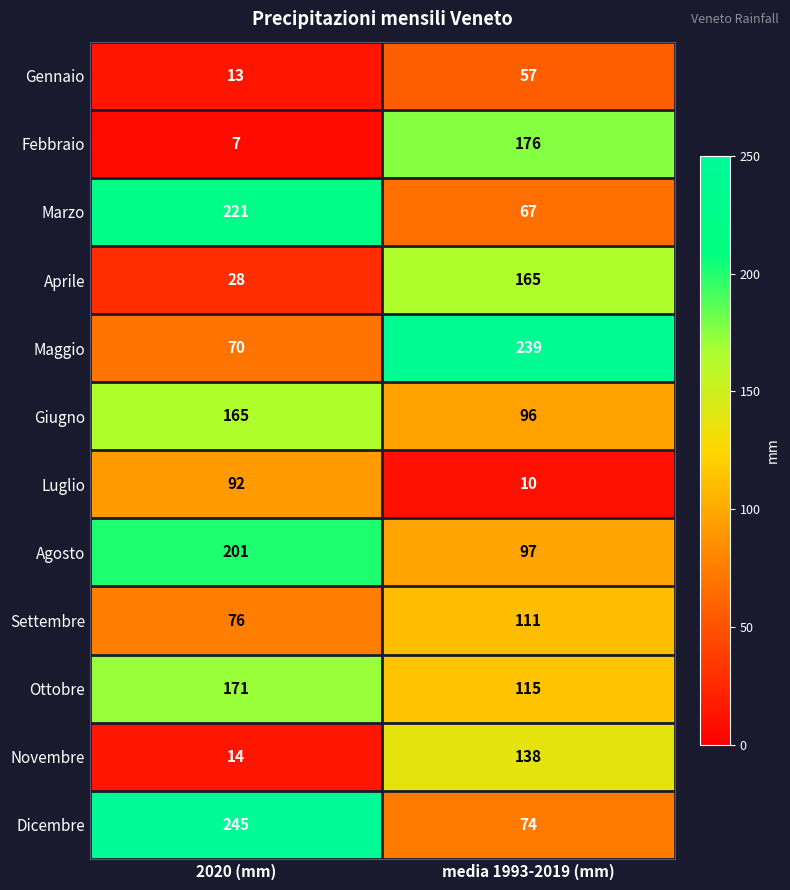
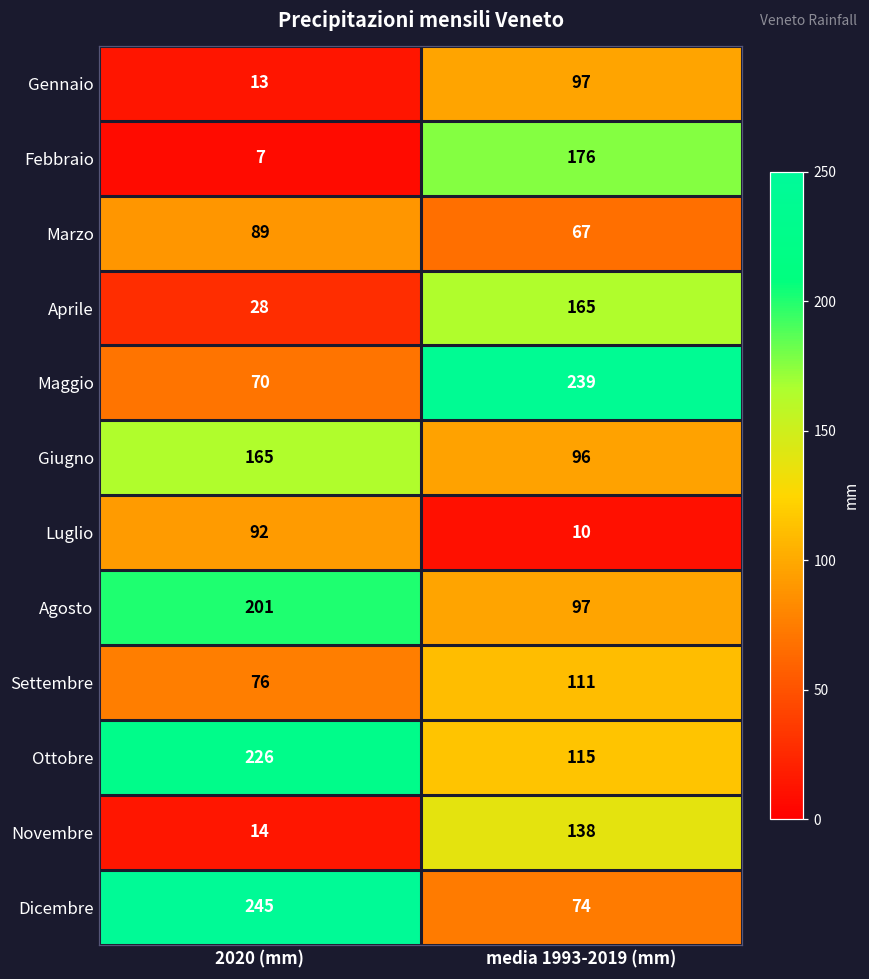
  {
    "Gennaio": {
      "2020 (mm)": 13,
-     "media 1993-2019 (mm)": 57
+     "media 1993-2019 (mm)": 97
    },
    "Febbraio": {
      "2020 (mm)": 7,
      "media 1993-2019 (mm)": 176
    },
    "Marzo": {
-     "2020 (mm)": 221,
+     "2020 (mm)": 89,
      "media 1993-2019 (mm)": 67
    },
    "Aprile": {
      "2020 (mm)": 28,
      "media 1993-2019 (mm)": 165
    },
    "Maggio": {
      "2020 (mm)": 70,
      "media 1993-2019 (mm)": 239
    },
    "Giugno": {
      "2020 (mm)": 165,
      "media 1993-2019 (mm)": 96
    },
    "Luglio": {
      "2020 (mm)": 92,
      "media 1993-2019 (mm)": 10
    },
    "Agosto": {
      "2020 (mm)": 201,
      "media 1993-2019 (mm)": 97
    },
    "Settembre": {
      "2020 (mm)": 76,
      "media 1993-2019 (mm)": 111
    },
    "Ottobre": {
-     "2020 (mm)": 171,
+     "2020 (mm)": 226,
      "media 1993-2019 (mm)": 115
    },
    "Novembre": {
      "2020 (mm)": 14,
      "media 1993-2019 (mm)": 138
    },
    "Dicembre": {
      "2020 (mm)": 245,
      "media 1993-2019 (mm)": 74
    }
  }
